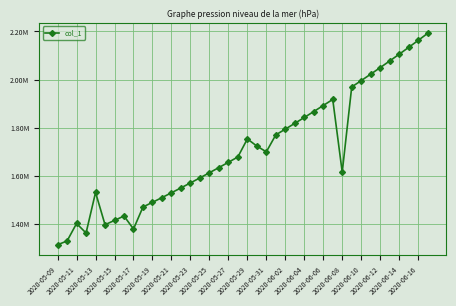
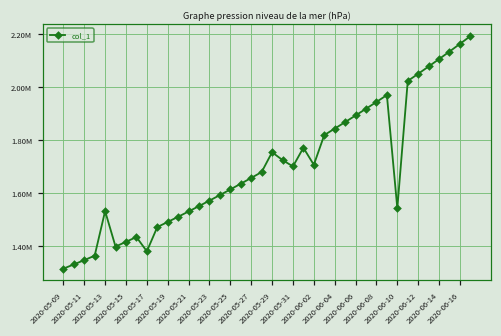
  {
    "2020-05-09": 1320000,
-   "2020-05-11": 1400000,
+   "2020-05-11": 1350000,
    "2020-05-13": 1530000,
    "2020-05-15": 1420000,
    "2020-05-17": 1380000,
    "2020-05-19": 1490000,
    "2020-05-21": 1530000,
    "2020-05-23": 1570000,
    "2020-05-25": 1610000,
    "2020-05-27": 1660000,
    "2020-05-29": 1750000,
    "2020-05-31": 1700000,
-   "2020-06-02": 1790000,
+   "2020-06-02": 1710000,
    "2020-06-04": 1840000,
    "2020-06-06": 1890000,
-   "2020-06-08": 1620000,
-   "2020-06-10": 2000000,
+   "2020-06-08": 1940000,
+   "2020-06-10": 1540000,
    "2020-06-12": 2050000,
    "2020-06-14": 2110000,
    "2020-06-16": 2160000
  }
